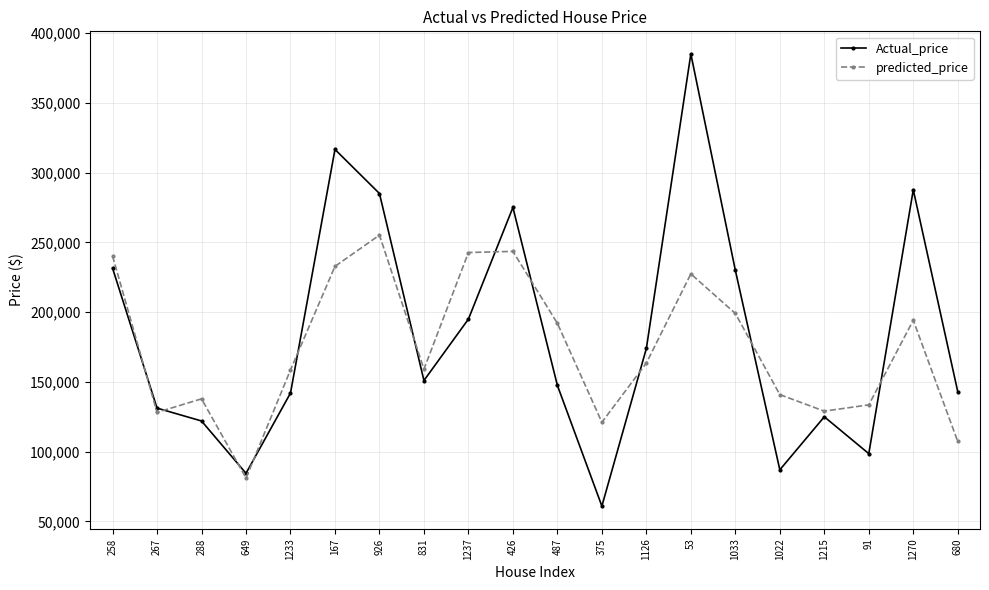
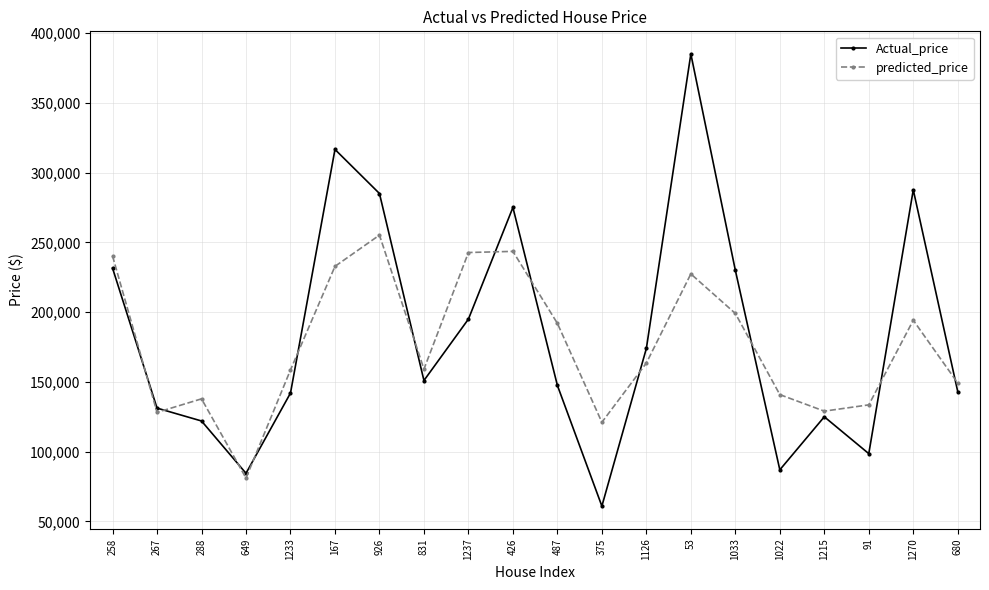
  {
    "Actual_price": {
      "258": "232,000",
      "267": "131,000",
      "288": "122,000",
      "649": "85,000",
      "1233": "142,000",
      "167": "317,000",
      "926": "285,000",
      "831": "151,000",
      "1237": "195,000",
      "426": "275,000",
      "487": "147,000",
      "375": "61,000",
      "1126": "174,000",
      "53": "385,000",
      "1033": "230,000",
      "1022": "87,000",
      "1215": "125,000",
      "91": "99,000",
      "1270": "288,000",
      "680": "143,000"
    },
    "predicted_price": {
      "258": "240,000",
      "267": "128,000",
      "288": "138,000",
      "649": "81,000",
      "1233": "159,000",
      "167": "233,000",
      "926": "255,000",
      "831": "159,000",
      "1237": "243,000",
      "426": "244,000",
      "487": "192,000",
      "375": "121,000",
      "1126": "164,000",
      "53": "227,000",
      "1033": "199,000",
      "1022": "141,000",
      "1215": "129,000",
      "91": "134,000",
      "1270": "194,000",
-     "680": "107,000"
+     "680": "149,000"
    }
  }
